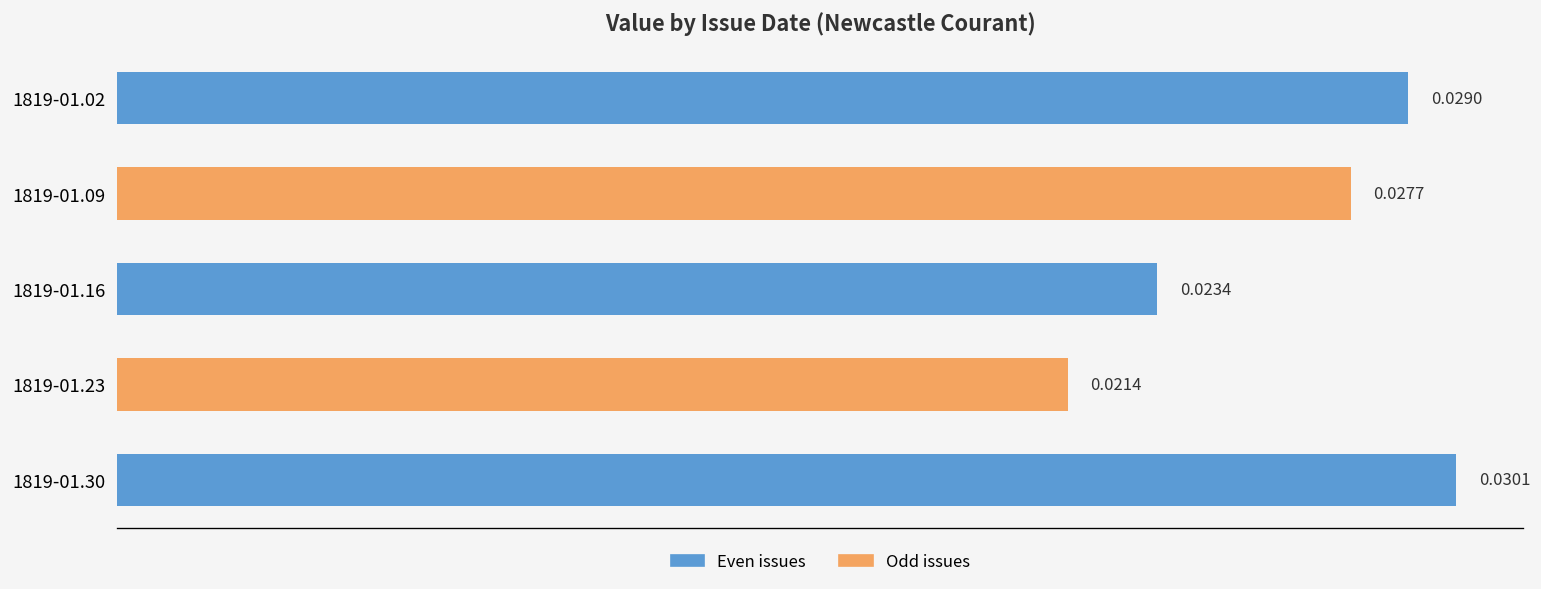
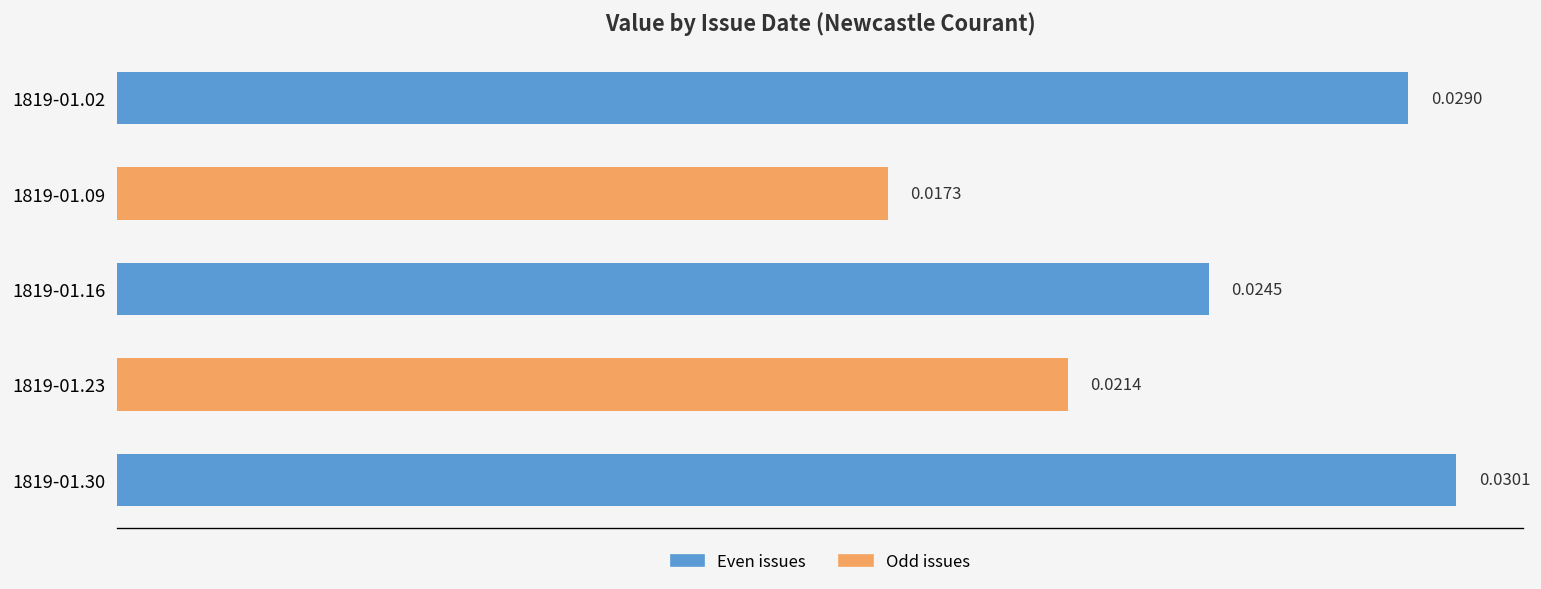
  {
    "1819-01.02": 0.0290,
-   "1819-01.09": 0.0277,
-   "1819-01.16": 0.0234,
+   "1819-01.09": 0.0173,
+   "1819-01.16": 0.0245,
    "1819-01.23": 0.0214,
    "1819-01.30": 0.0301
  }
